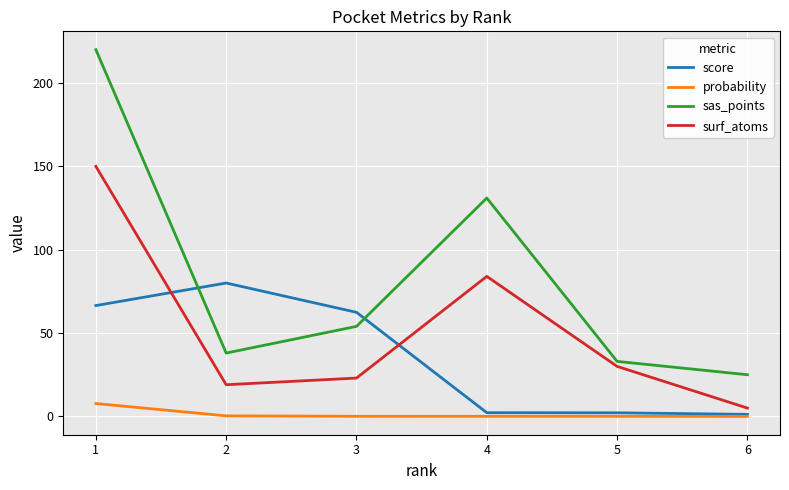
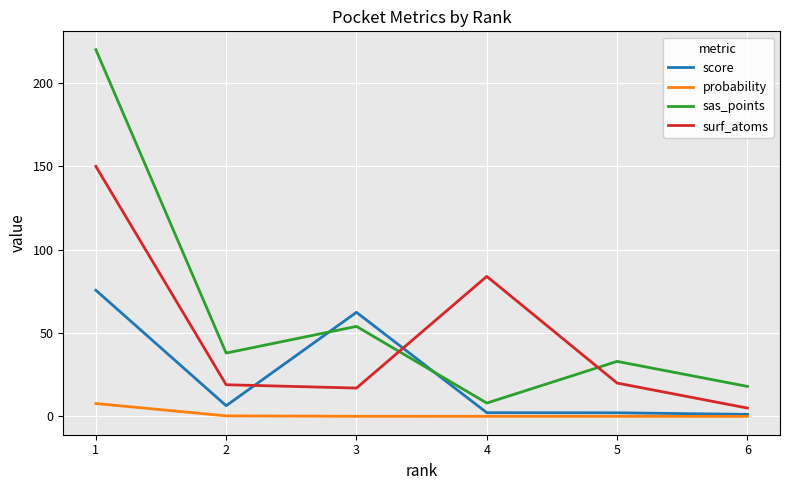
  {
    "score": {
-     "1": 66,
-     "2": 80,
+     "1": 76,
+     "2": 6,
      "3": 62,
      "4": 2,
      "5": 2
    },
    "probability": {
      "1": 8,
      "2": 0,
      "3": 0,
      "4": 0,
      "5": 0
    },
    "sas_points": {
      "1": 220,
      "2": 38,
      "3": 54,
-     "4": 131,
+     "4": 8,
      "5": 33,
-     "6": 25
+     "6": 18
    },
    "surf_atoms": {
      "1": 150,
      "2": 19,
-     "3": 23,
+     "3": 17,
      "4": 84,
-     "5": 30,
+     "5": 20,
      "6": 5
    }
  }
